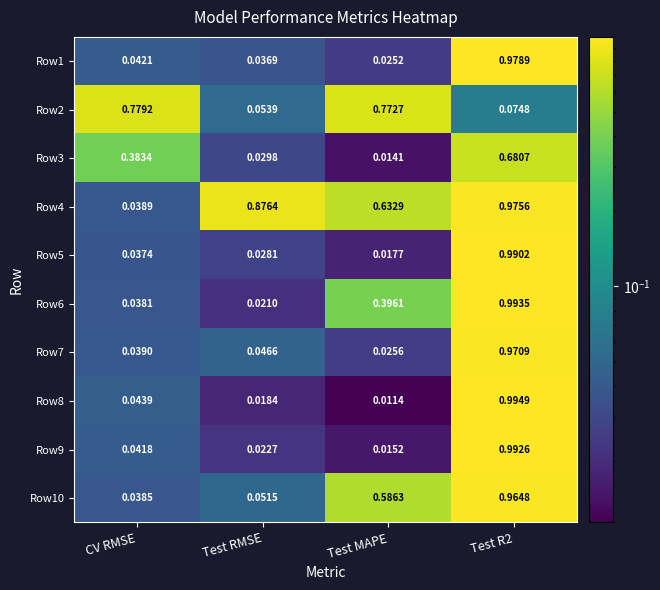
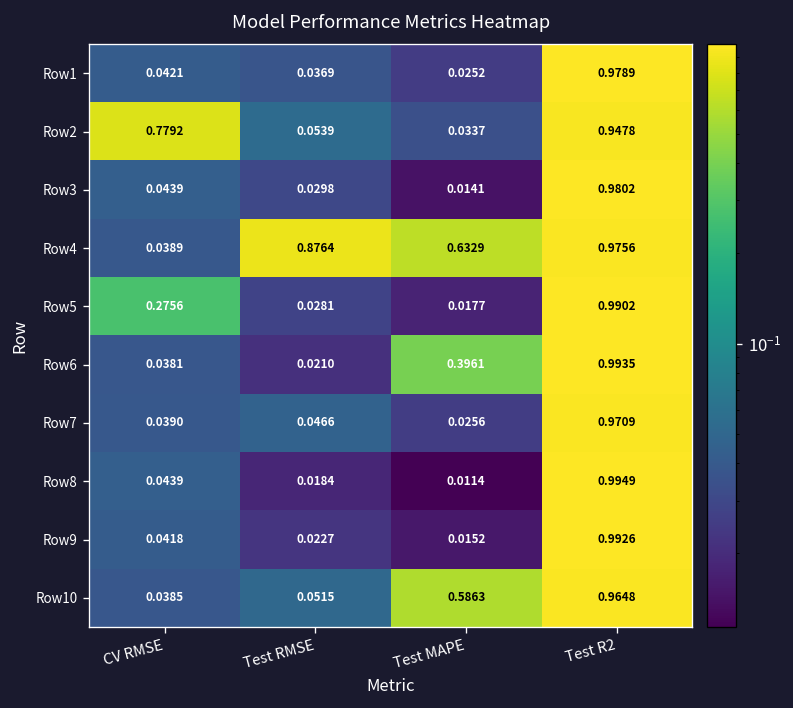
  {
    "Row1": {
      "CV RMSE": 0.0421,
      "Test RMSE": 0.0369,
      "Test MAPE": 0.0252,
      "Test R2": 0.9789
    },
    "Row2": {
      "CV RMSE": 0.7792,
      "Test RMSE": 0.0539,
-     "Test MAPE": 0.7727,
-     "Test R2": 0.0748
+     "Test MAPE": 0.0337,
+     "Test R2": 0.9478
    },
    "Row3": {
-     "CV RMSE": 0.3834,
+     "CV RMSE": 0.0439,
      "Test RMSE": 0.0298,
      "Test MAPE": 0.0141,
-     "Test R2": 0.6807
+     "Test R2": 0.9802
    },
    "Row4": {
      "CV RMSE": 0.0389,
      "Test RMSE": 0.8764,
      "Test MAPE": 0.6329,
      "Test R2": 0.9756
    },
    "Row5": {
-     "CV RMSE": 0.0374,
+     "CV RMSE": 0.2756,
      "Test RMSE": 0.0281,
      "Test MAPE": 0.0177,
      "Test R2": 0.9902
    },
    "Row6": {
      "CV RMSE": 0.0381,
      "Test RMSE": 0.0210,
      "Test MAPE": 0.3961,
      "Test R2": 0.9935
    },
    "Row7": {
      "CV RMSE": 0.0390,
      "Test RMSE": 0.0466,
      "Test MAPE": 0.0256,
      "Test R2": 0.9709
    },
    "Row8": {
      "CV RMSE": 0.0439,
      "Test RMSE": 0.0184,
      "Test MAPE": 0.0114,
      "Test R2": 0.9949
    },
    "Row9": {
      "CV RMSE": 0.0418,
      "Test RMSE": 0.0227,
      "Test MAPE": 0.0152,
      "Test R2": 0.9926
    },
    "Row10": {
      "CV RMSE": 0.0385,
      "Test RMSE": 0.0515,
      "Test MAPE": 0.5863,
      "Test R2": 0.9648
    }
  }
